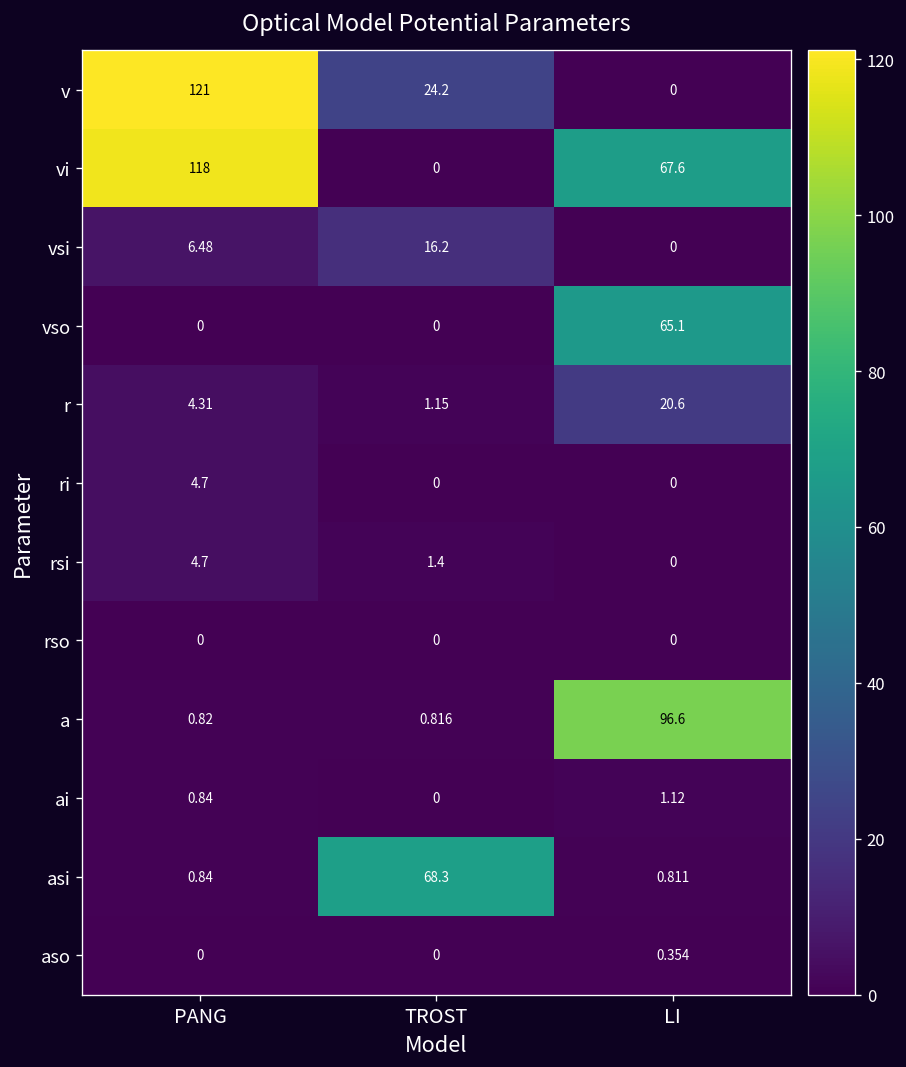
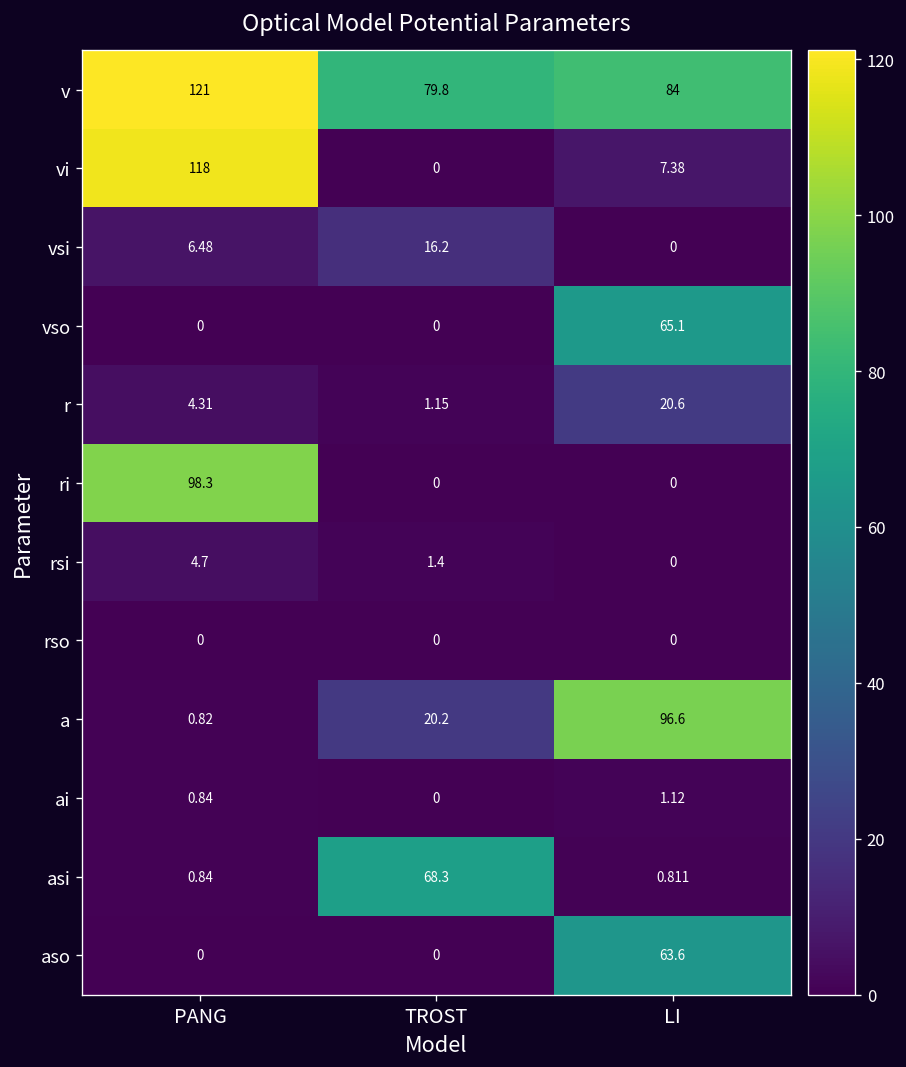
  {
    "v": {
      "PANG": 121,
-     "TROST": 24.2,
-     "LI": 0
+     "TROST": 79.8,
+     "LI": 84
    },
    "vi": {
      "PANG": 118,
      "TROST": 0,
-     "LI": 67.6
+     "LI": 7.38
    },
    "vsi": {
      "PANG": 6.48,
      "TROST": 16.2,
      "LI": 0
    },
    "vso": {
      "PANG": 0,
      "TROST": 0,
      "LI": 65.1
    },
    "r": {
      "PANG": 4.31,
      "TROST": 1.15,
      "LI": 20.6
    },
    "ri": {
-     "PANG": 4.7,
+     "PANG": 98.3,
      "TROST": 0,
      "LI": 0
    },
    "rsi": {
      "PANG": 4.7,
      "TROST": 1.4,
      "LI": 0
    },
    "rso": {
      "PANG": 0,
      "TROST": 0,
      "LI": 0
    },
    "a": {
      "PANG": 0.82,
-     "TROST": 0.816,
+     "TROST": 20.2,
      "LI": 96.6
    },
    "ai": {
      "PANG": 0.84,
      "TROST": 0,
      "LI": 1.12
    },
    "asi": {
      "PANG": 0.84,
      "TROST": 68.3,
      "LI": 0.811
    },
    "aso": {
      "PANG": 0,
      "TROST": 0,
-     "LI": 0.354
+     "LI": 63.6
    }
  }
